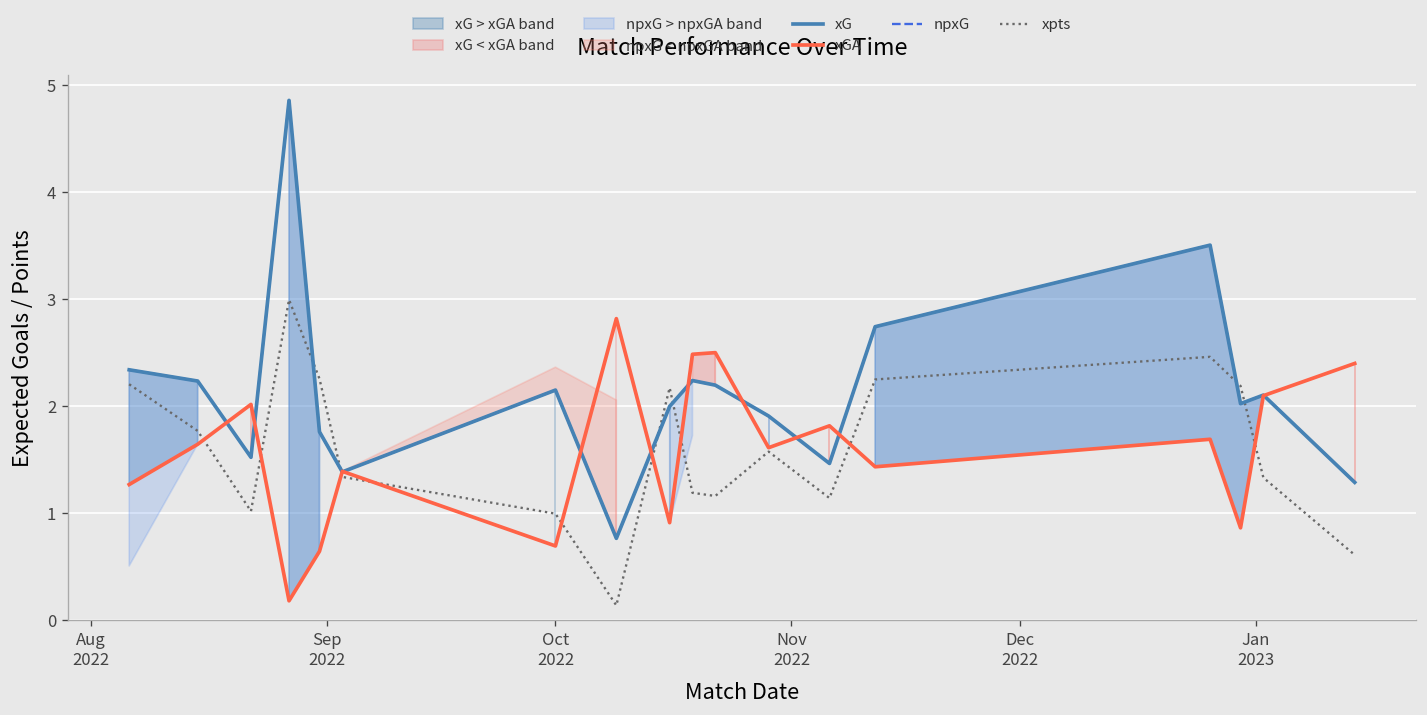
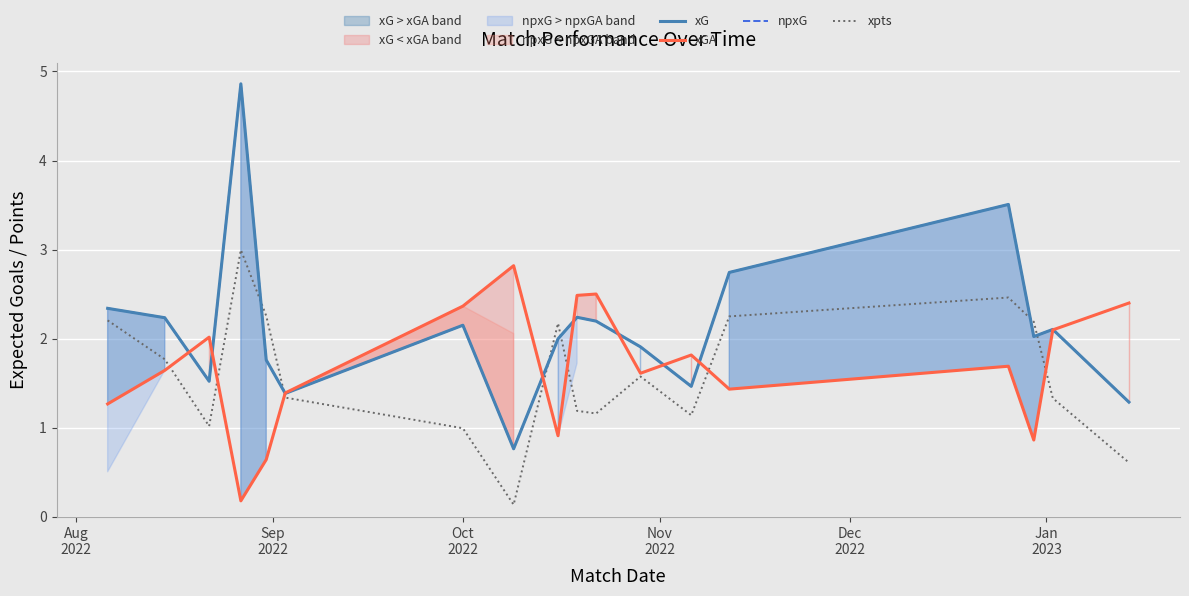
  {
    "npxG": {
      "Oct 2022": 2.2
    },
    "xGA": {
-     "Oct 2022": 0.7
+     "Oct 2022": 2.4
    },
    "xpts": {
      "Oct 2022": 1.0
    }
  }
